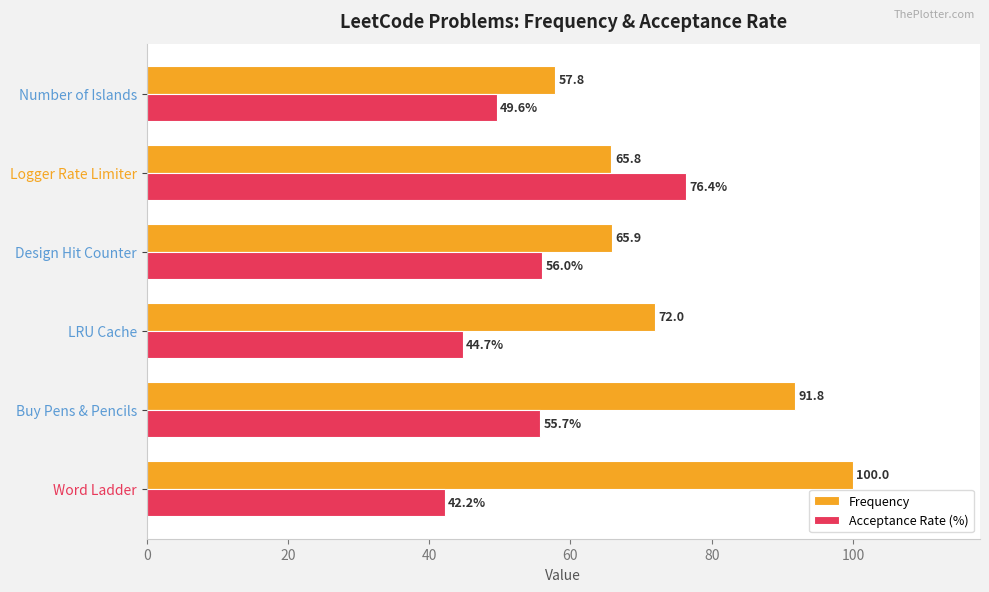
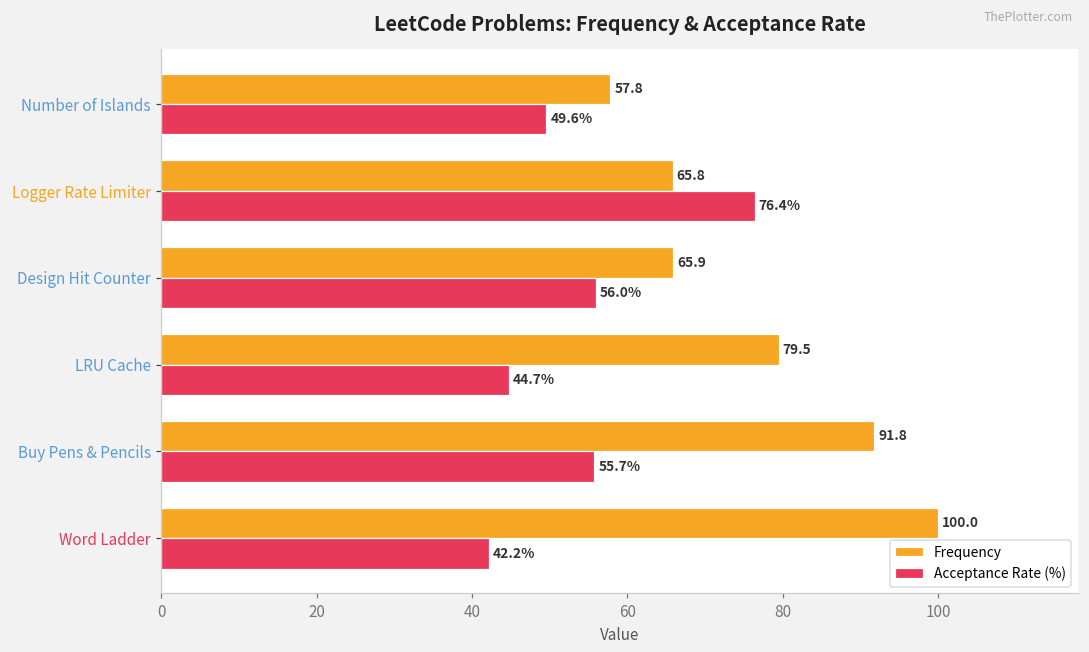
  {
    "Frequency": {
      "Number of Islands": "57.8",
      "Logger Rate Limiter": "65.8",
      "Design Hit Counter": "65.9",
-     "LRU Cache": "72.0",
+     "LRU Cache": "79.5",
      "Buy Pens & Pencils": "91.8",
      "Word Ladder": "100.0"
    },
    "Acceptance Rate (%)": {
      "Number of Islands": "49.6%",
      "Logger Rate Limiter": "76.4%",
      "Design Hit Counter": "56.0%",
      "LRU Cache": "44.7%",
      "Buy Pens & Pencils": "55.7%",
      "Word Ladder": "42.2%"
    }
  }
